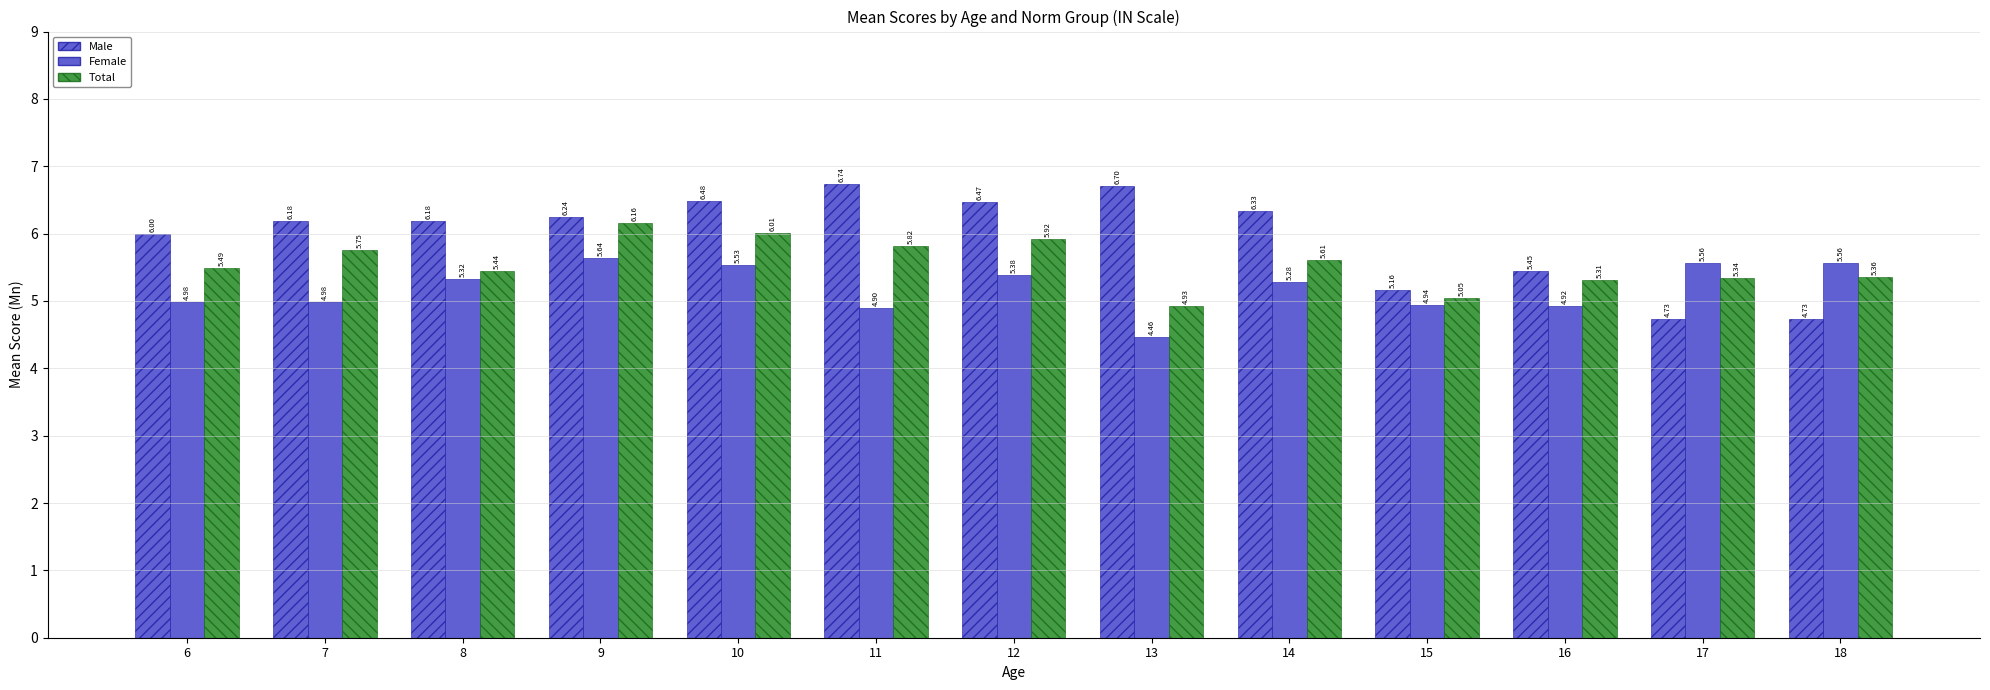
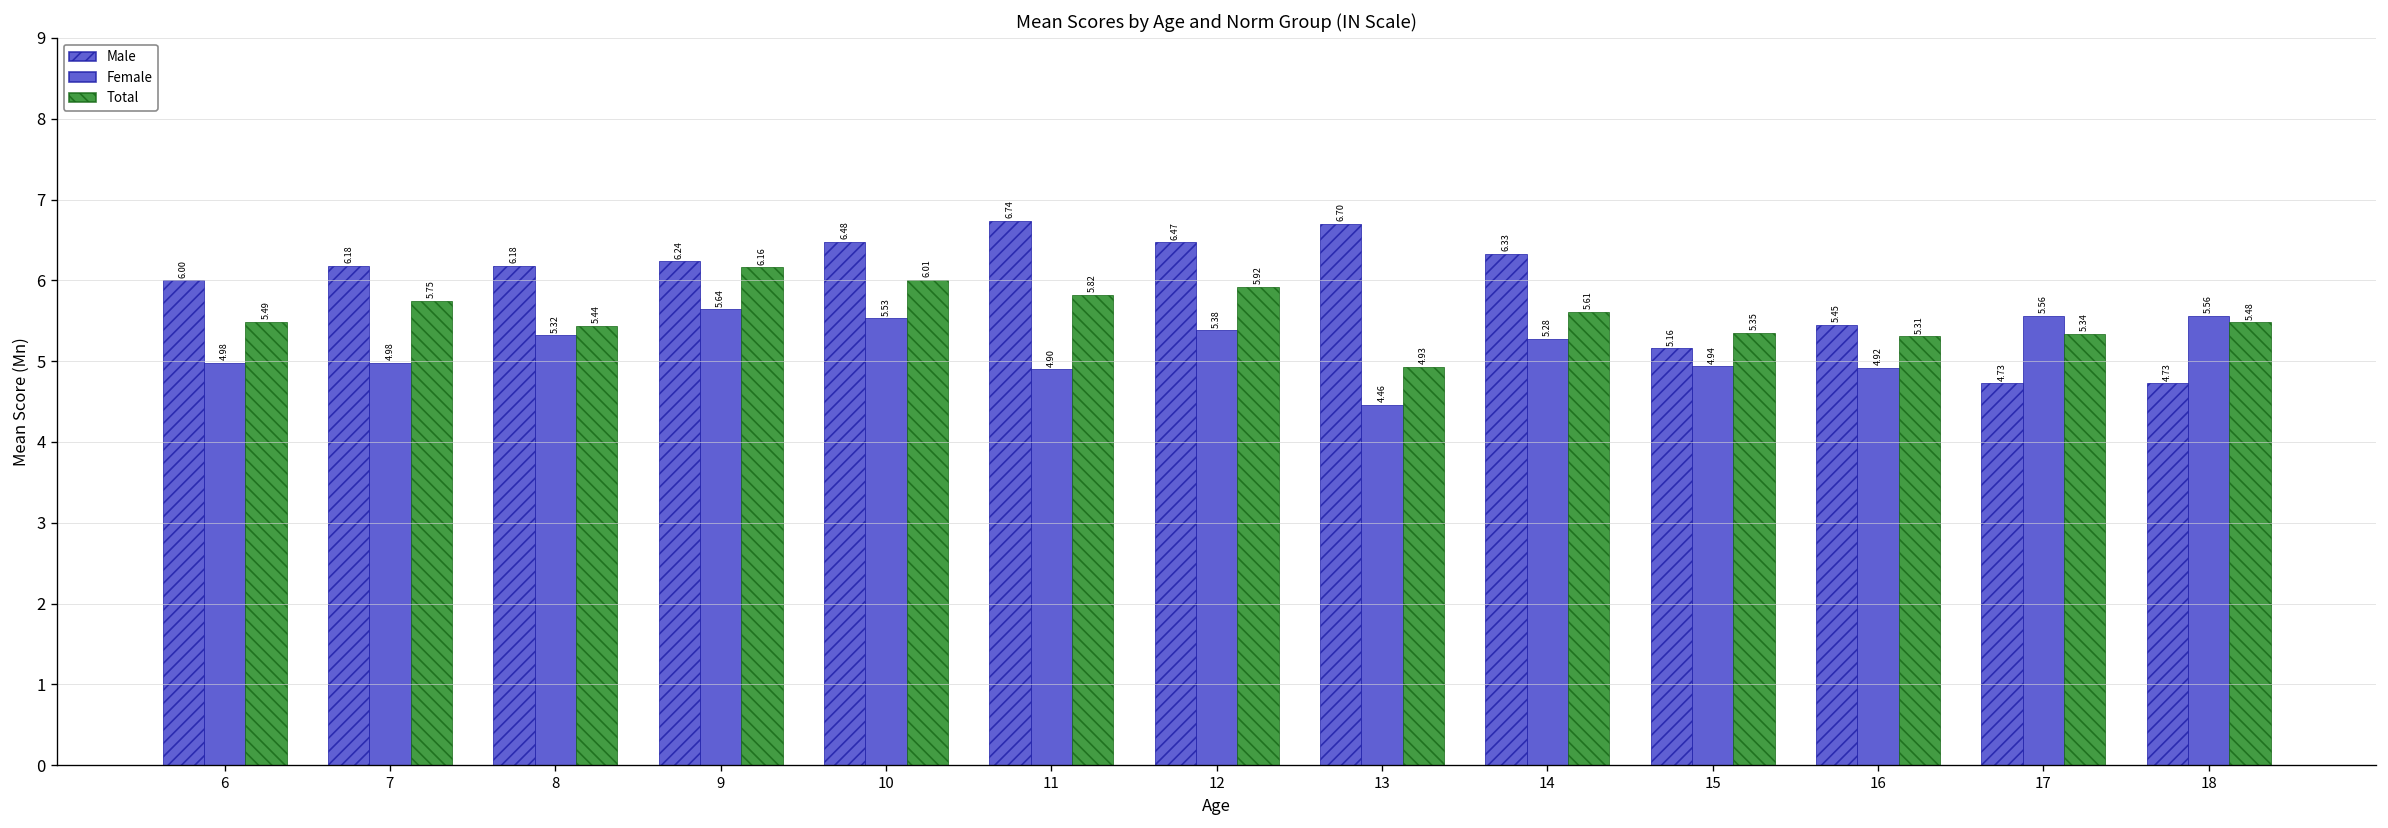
  {
    "Total": {
      "6": 5.49,
      "7": 5.75,
      "8": 5.44,
      "9": 6.16,
      "10": 6.01,
      "11": 5.82,
      "12": 5.92,
      "13": 4.93,
      "14": 5.61,
-     "15": 5.05,
+     "15": 5.35,
      "16": 5.31,
      "17": 5.34,
-     "18": 5.36
+     "18": 5.48
    }
  }
